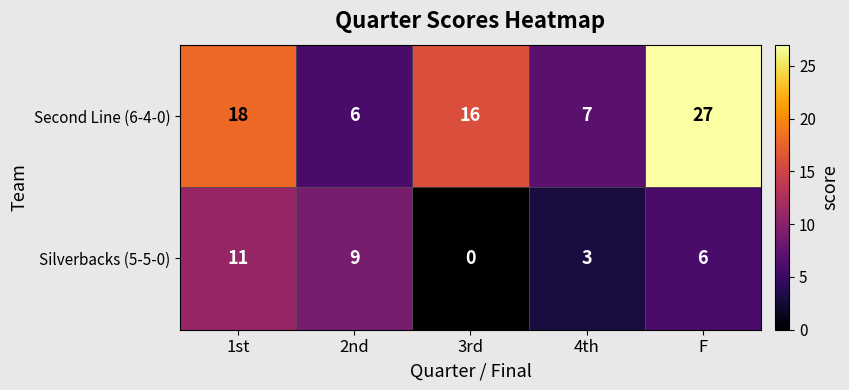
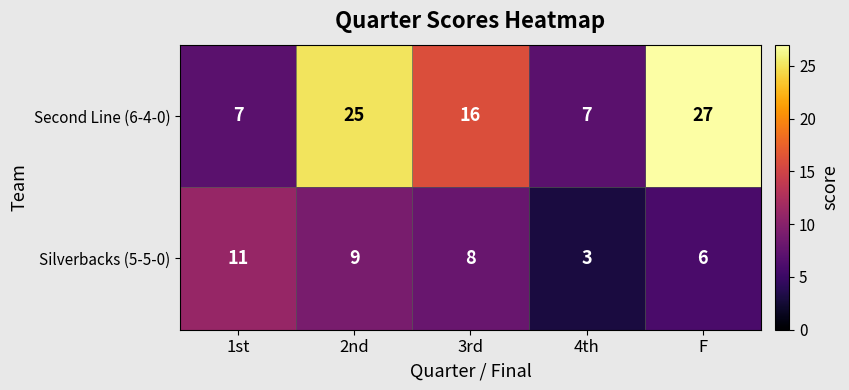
  {
    "Second Line (6-4-0)": {
-     "1st": 18,
-     "2nd": 6,
+     "1st": 7,
+     "2nd": 25,
      "3rd": 16,
      "4th": 7,
      "F": 27
    },
    "Silverbacks (5-5-0)": {
      "1st": 11,
      "2nd": 9,
-     "3rd": 0,
+     "3rd": 8,
      "4th": 3,
      "F": 6
    }
  }
